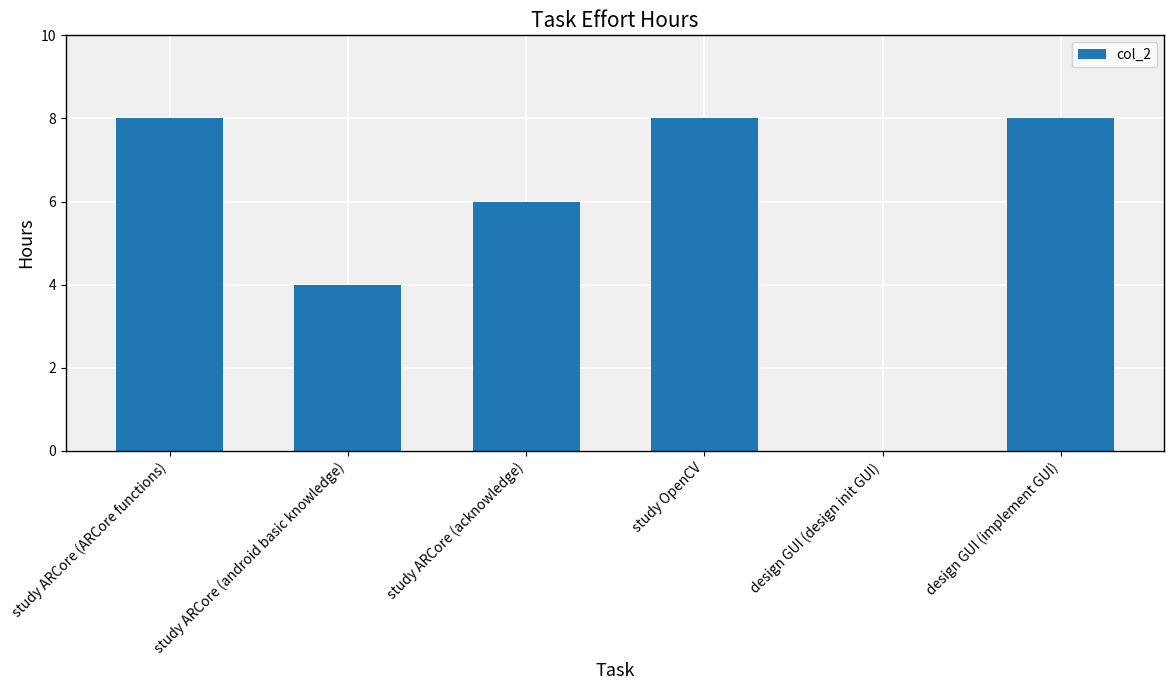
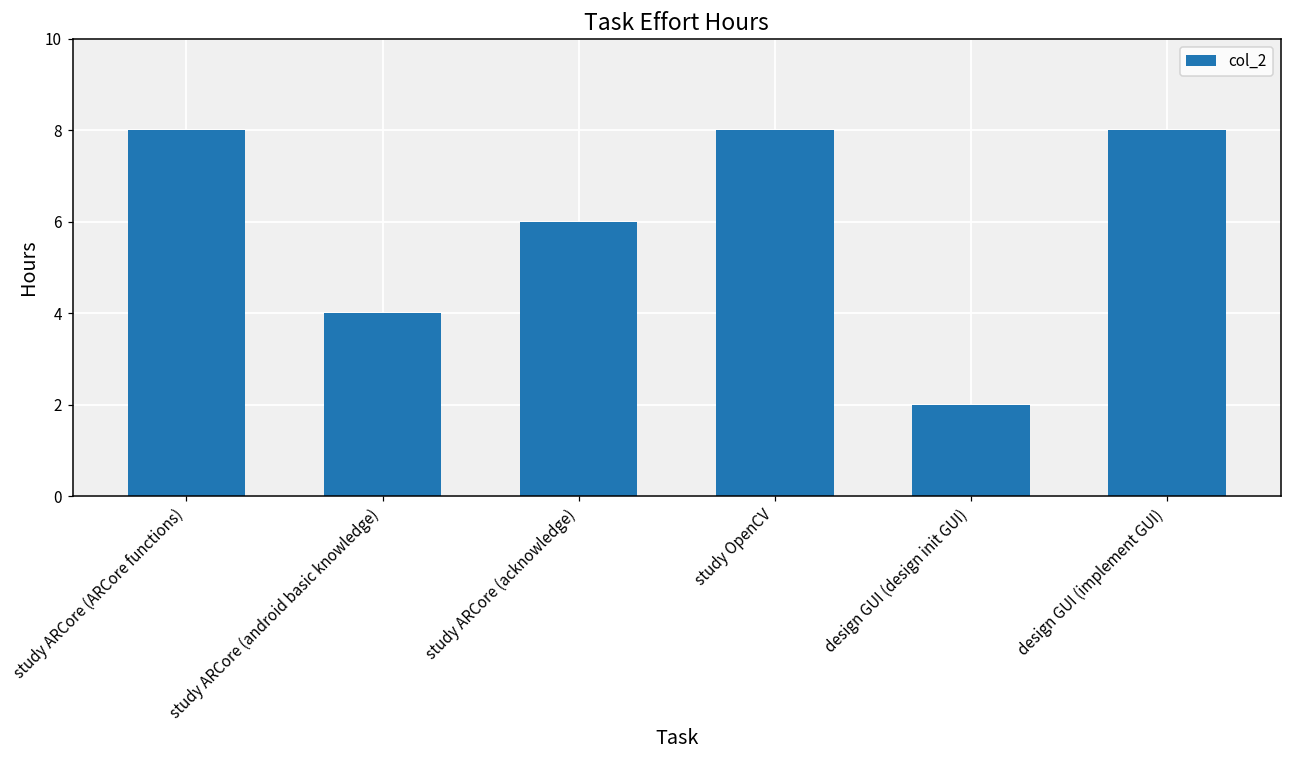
  {
    "study ARCore (ARCore functions)": 8,
    "study ARCore (android basic knowledge)": 4,
    "study ARCore (acknowledge)": 6,
    "study OpenCV": 8,
-   "design GUI (design init GUI)": 0,
+   "design GUI (design init GUI)": 2,
    "design GUI (implement GUI)": 8
  }
